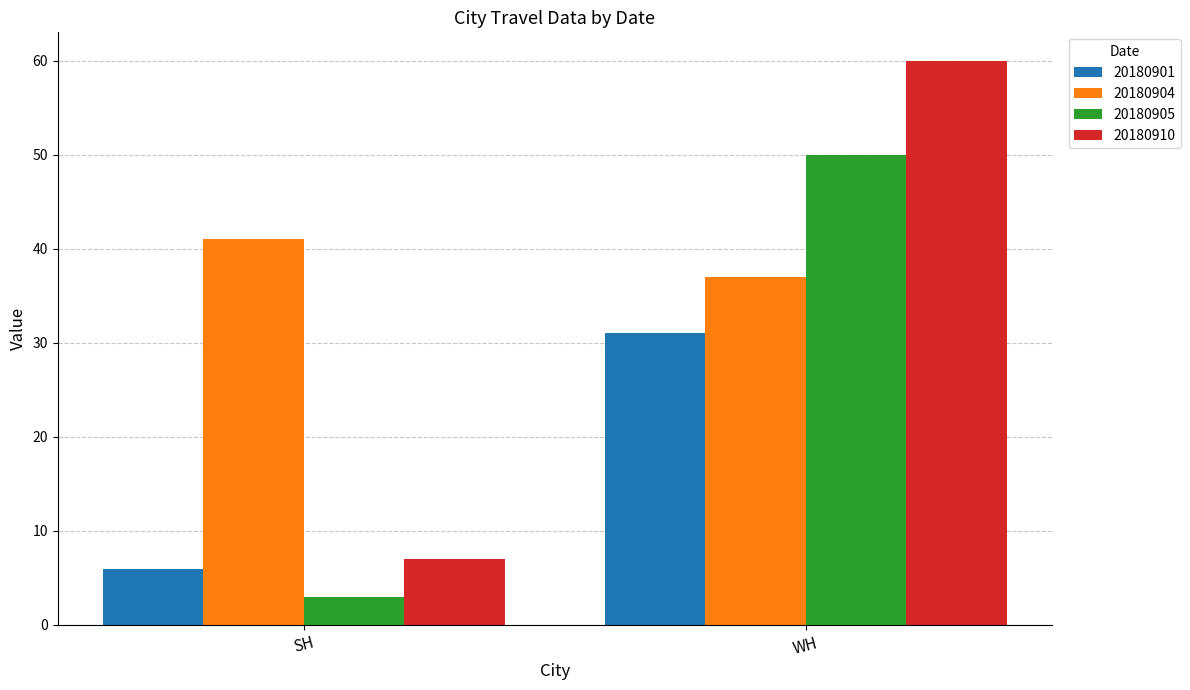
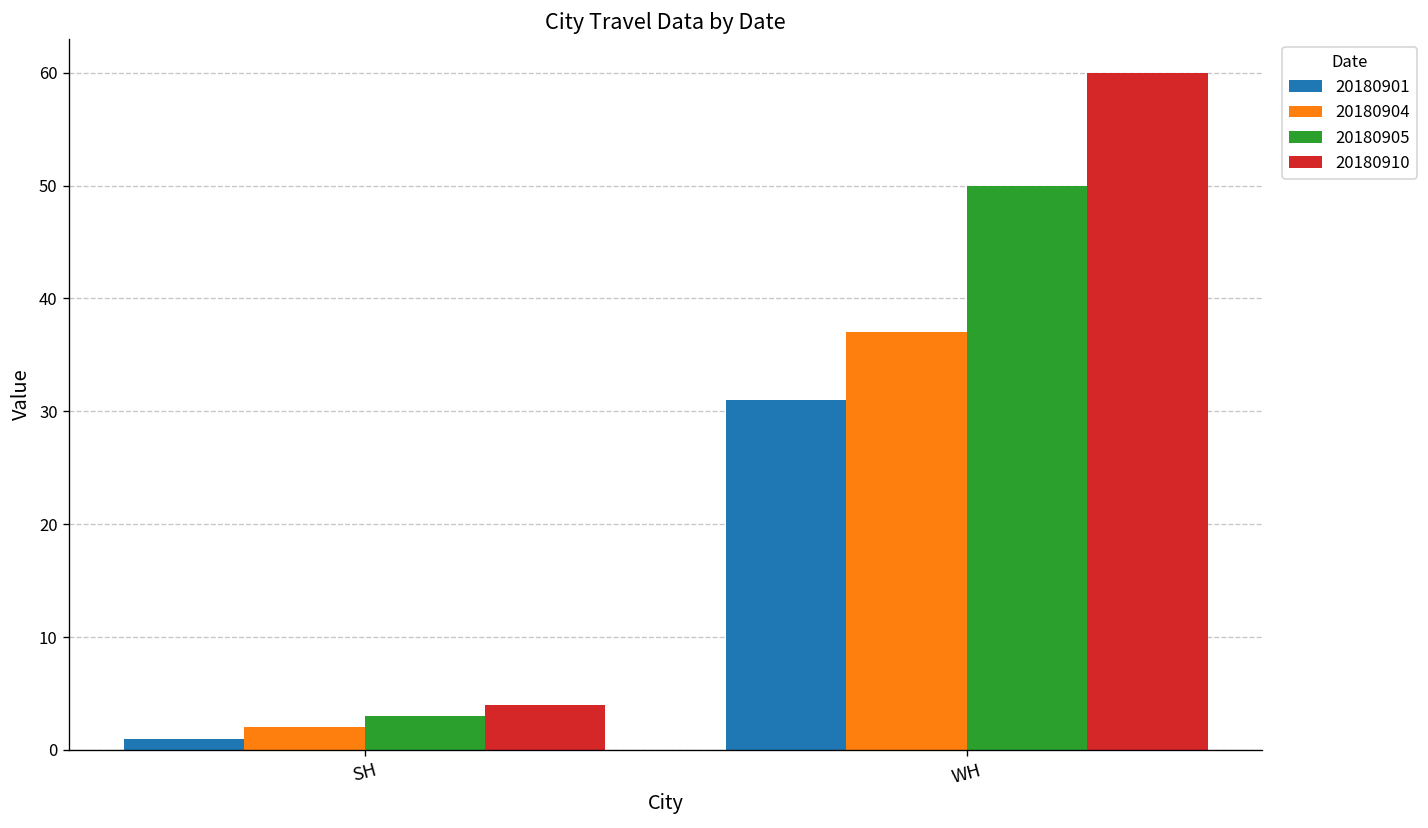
  {
    "20180901": {
-     "SH": 6,
+     "SH": 1,
      "WH": 31
    },
    "20180904": {
-     "SH": 41,
+     "SH": 2,
      "WH": 37
    },
    "20180905": {
      "SH": 3,
      "WH": 50
    },
    "20180910": {
-     "SH": 7,
+     "SH": 4,
      "WH": 60
    }
  }
